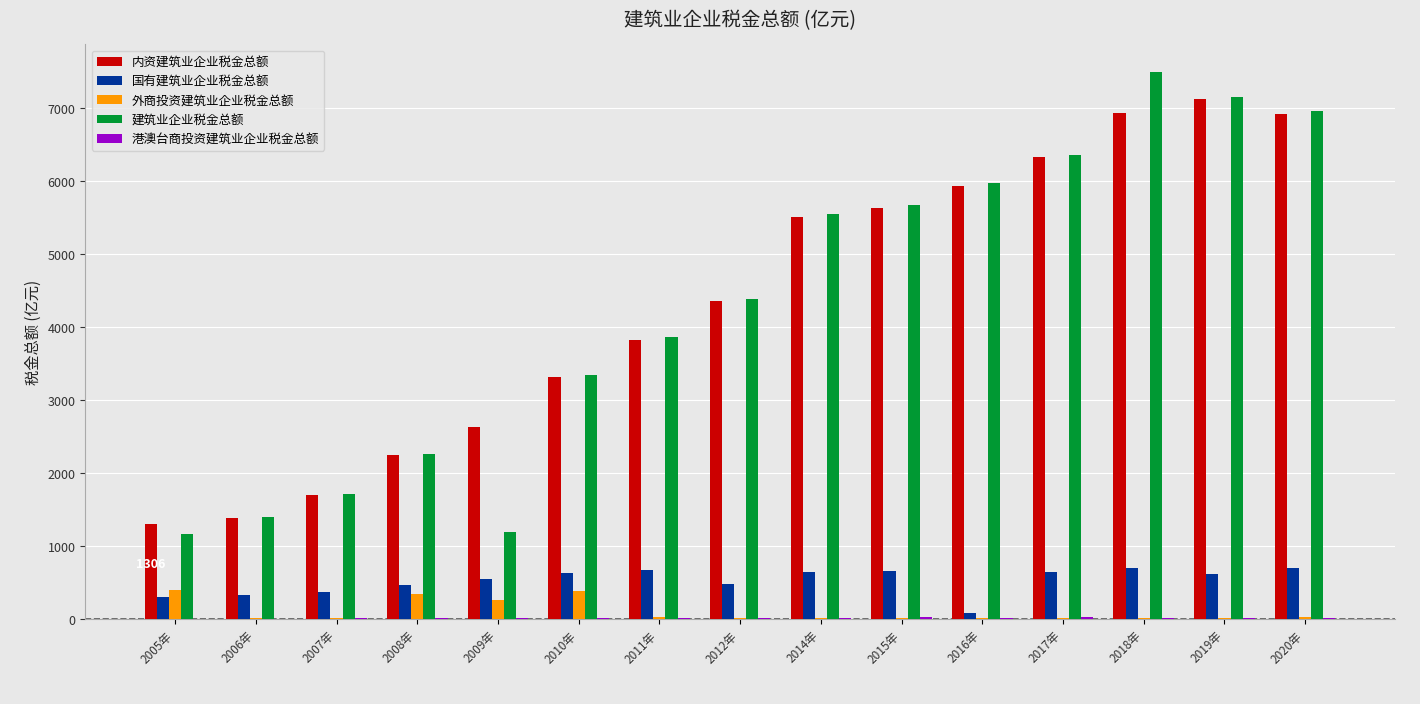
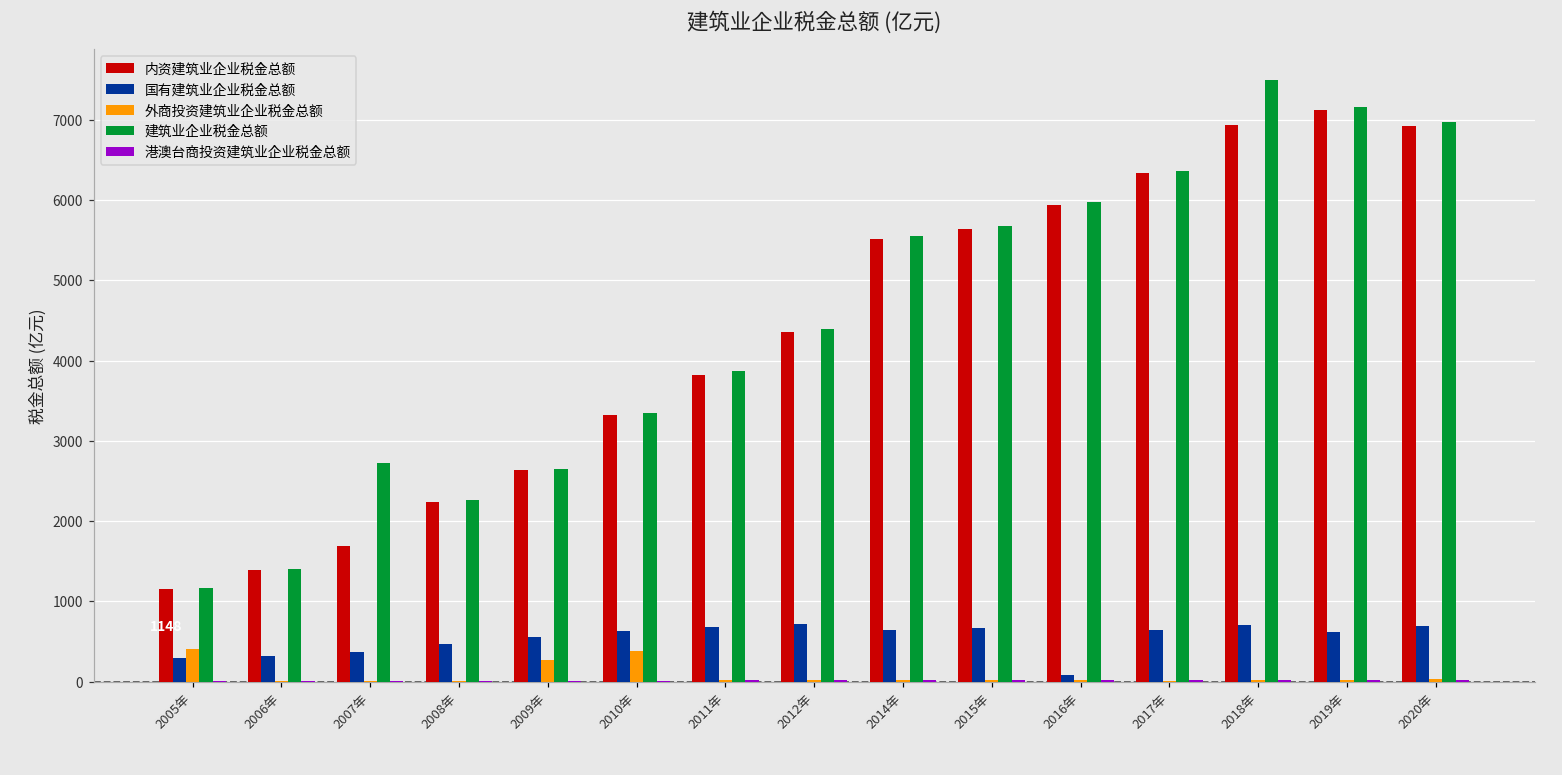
  {
    "内资建筑业企业税金总额": {
-     "2005年": 1300,
+     "2005年": 1100,
      "2006年": 1400,
      "2007年": 1700,
      "2008年": 2200,
      "2009年": 2600,
      "2010年": 3300,
      "2011年": 3800,
      "2012年": 4400,
      "2014年": 5500,
      "2015年": 5600,
      "2016年": 5900,
      "2017年": 6300,
      "2018年": 6900,
      "2019年": 7100,
      "2020年": 6900
    },
    "国有建筑业企业税金总额": {
      "2005年": 300,
      "2006年": 300,
      "2007年": 400,
      "2008年": 500,
      "2009年": 600,
      "2010年": 600,
      "2011年": 700,
-     "2012年": 500,
+     "2012年": 700,
      "2014年": 600,
      "2015年": 700,
      "2016年": 100,
      "2017年": 600,
      "2018年": 700,
      "2019年": 600,
      "2020年": 700
    },
    "外商投资建筑业企业税金总额": {
      "2005年": 400,
-     "2008年": 300,
+     "2008年": 0,
      "2009年": 300,
      "2010年": 400
    },
    "建筑业企业税金总额": {
      "2005年": 1200,
      "2006年": 1400,
-     "2007年": 1700,
+     "2007年": 2700,
      "2008年": 2300,
-     "2009年": 1200,
+     "2009年": 2700,
      "2010年": 3400,
      "2011年": 3900,
      "2012年": 4400,
      "2014年": 5500,
      "2015年": 5700,
      "2016年": 6000,
      "2017年": 6400,
      "2018年": 7500,
      "2019年": 7200,
      "2020年": 7000
    }
  }
